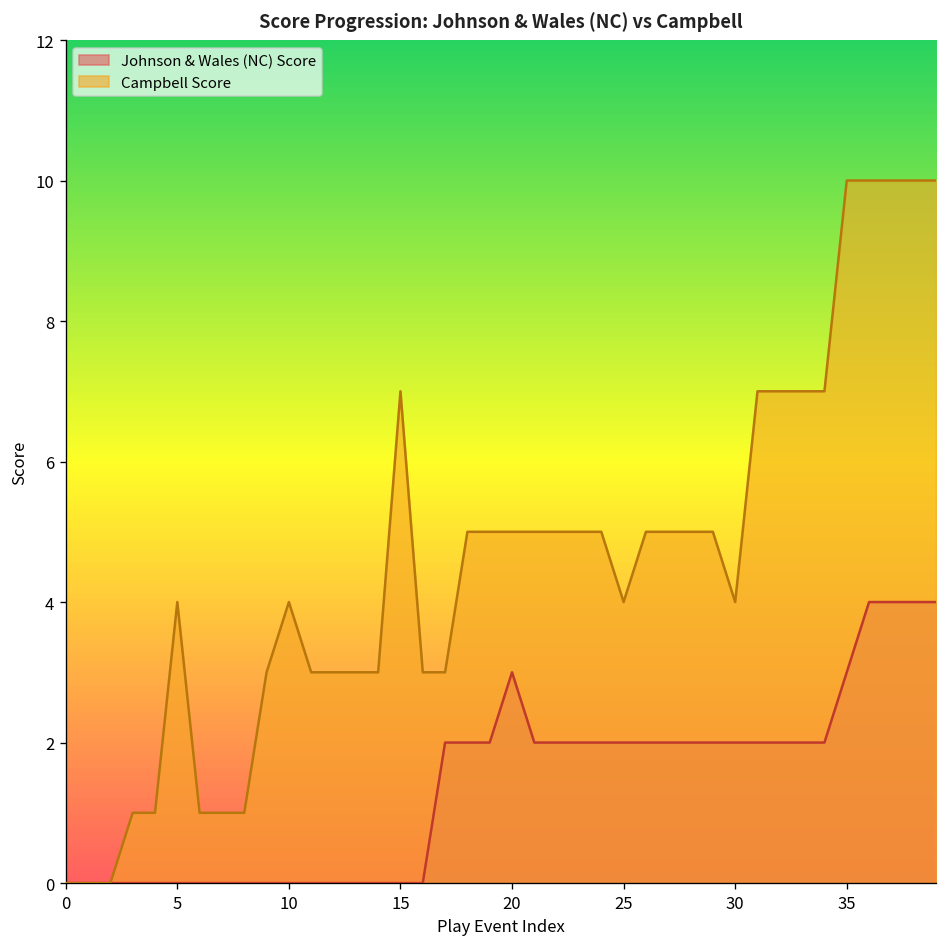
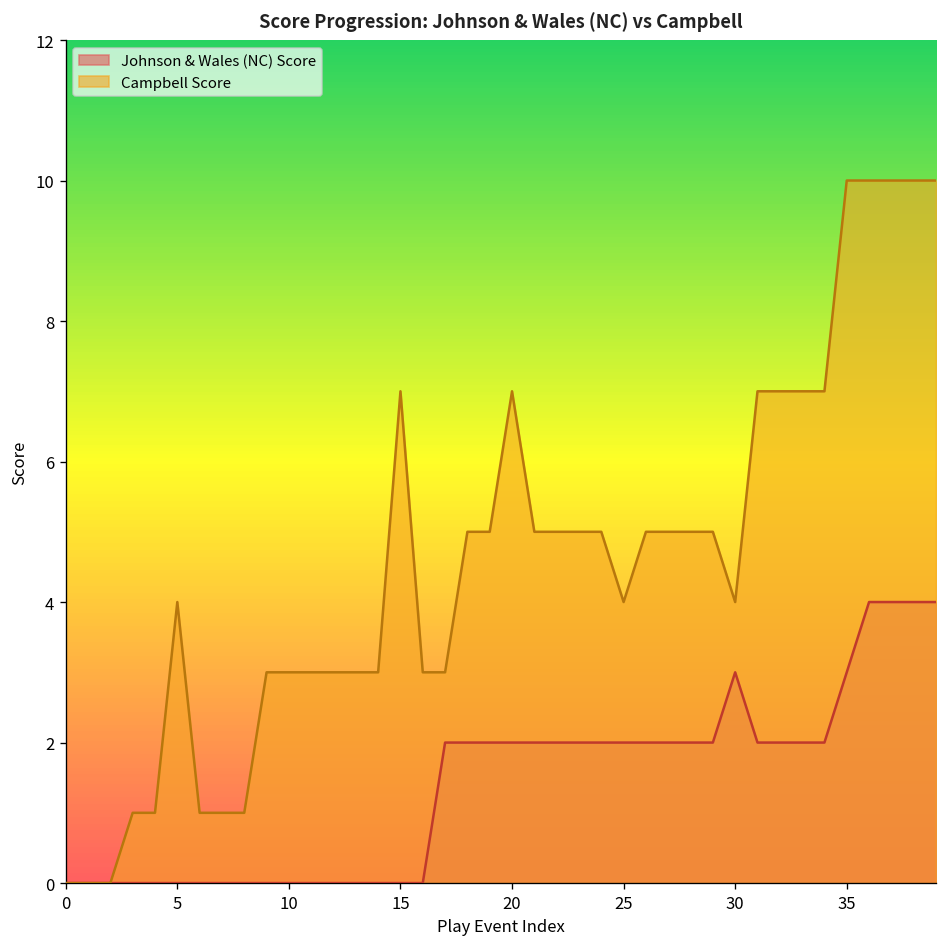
  {
    "Johnson & Wales (NC) Score": {
      "5": 0,
      "10": 0,
      "15": 0,
-     "20": 3,
+     "20": 2,
      "25": 2,
-     "30": 2,
+     "30": 3,
      "35": 3
    },
    "Campbell Score": {
      "5": 4,
-     "10": 4,
+     "10": 3,
      "15": 7,
-     "20": 5,
+     "20": 7,
      "25": 4,
      "30": 4,
      "35": 10
    }
  }
